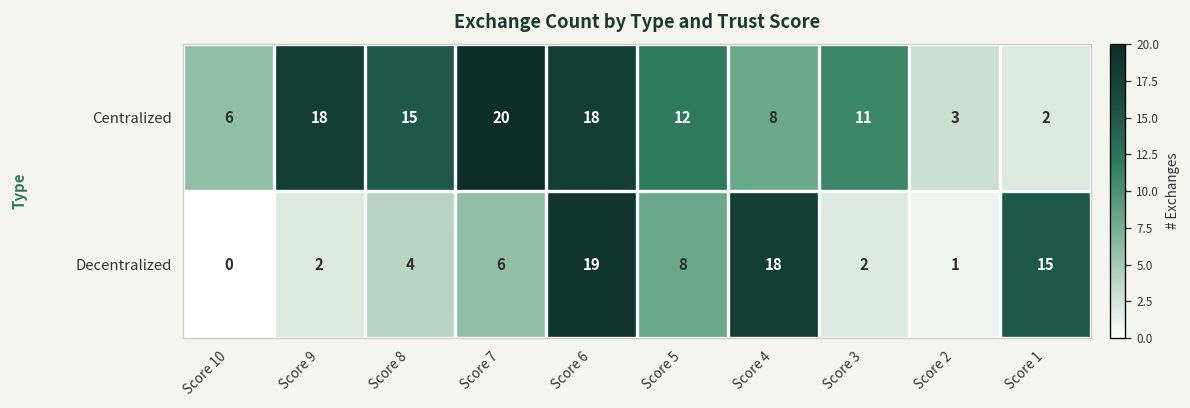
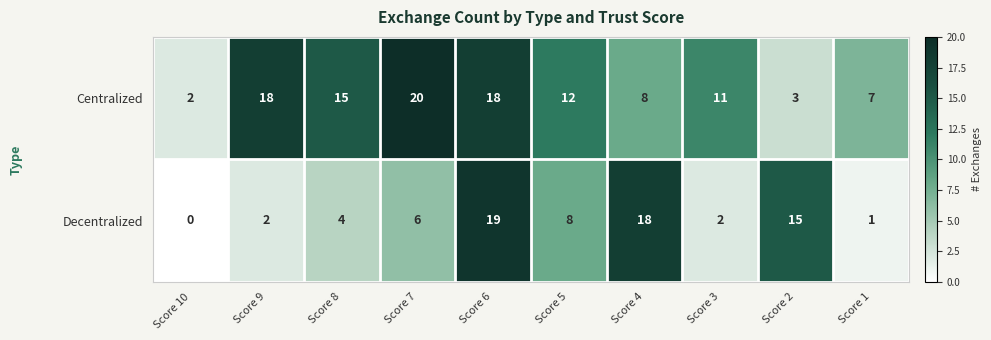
  {
    "Centralized": {
-     "Score 10": 6,
+     "Score 10": 2,
      "Score 9": 18,
      "Score 8": 15,
      "Score 7": 20,
      "Score 6": 18,
      "Score 5": 12,
      "Score 4": 8,
      "Score 3": 11,
      "Score 2": 3,
-     "Score 1": 2
+     "Score 1": 7
    },
    "Decentralized": {
      "Score 10": 0,
      "Score 9": 2,
      "Score 8": 4,
      "Score 7": 6,
      "Score 6": 19,
      "Score 5": 8,
      "Score 4": 18,
      "Score 3": 2,
-     "Score 2": 1,
-     "Score 1": 15
+     "Score 2": 15,
+     "Score 1": 1
    }
  }
